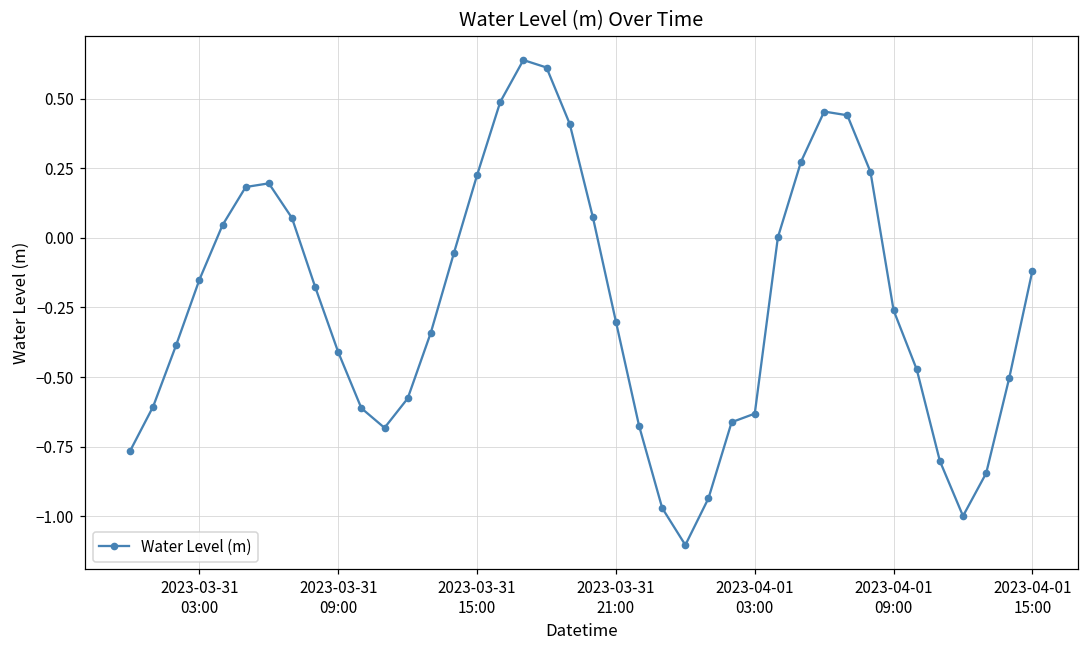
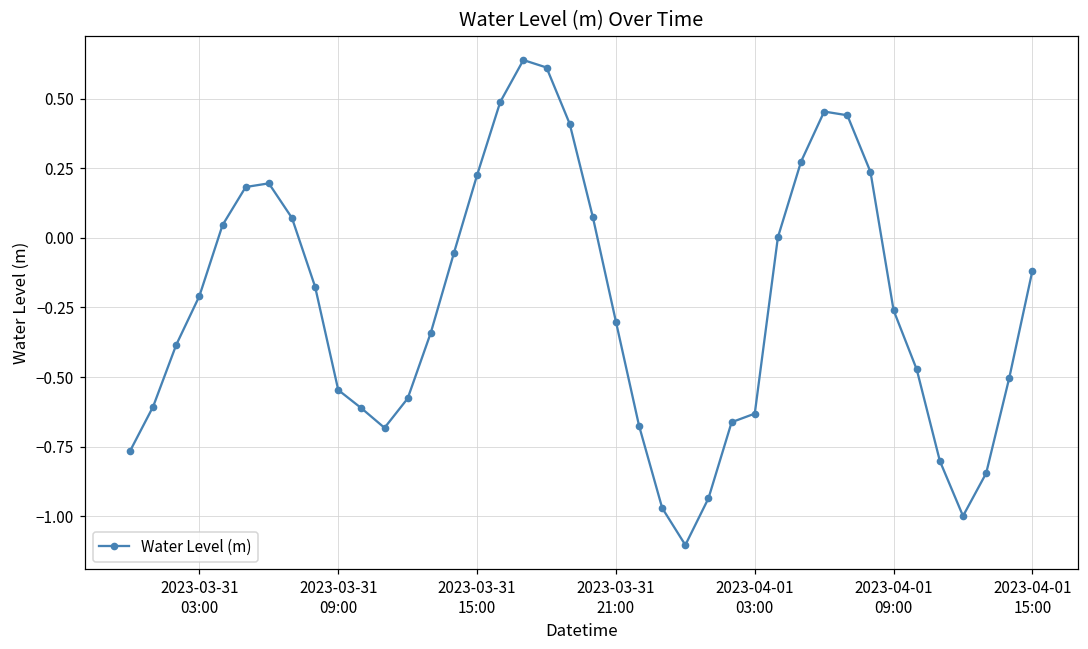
  {
-   "2023-03-31 03:00": -0.15,
-   "2023-03-31 09:00": -0.41,
+   "2023-03-31 03:00": -0.21,
+   "2023-03-31 09:00": -0.55,
    "2023-03-31 15:00": 0.23,
    "2023-03-31 21:00": -0.30,
    "2023-04-01 03:00": -0.63,
    "2023-04-01 09:00": -0.26,
    "2023-04-01 15:00": -0.12
  }
